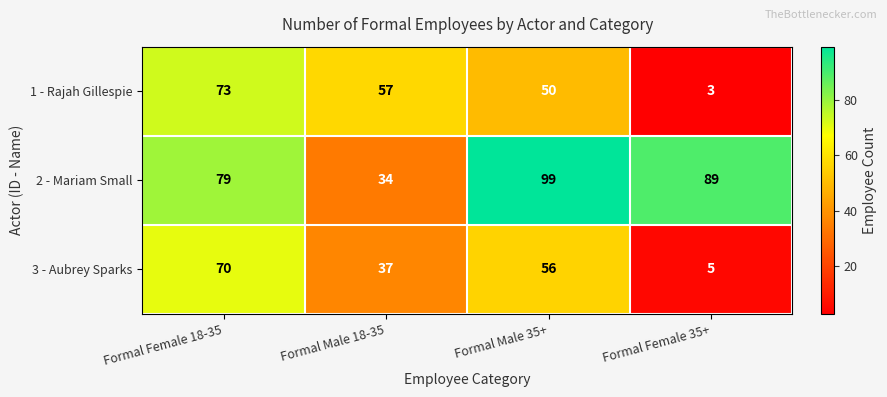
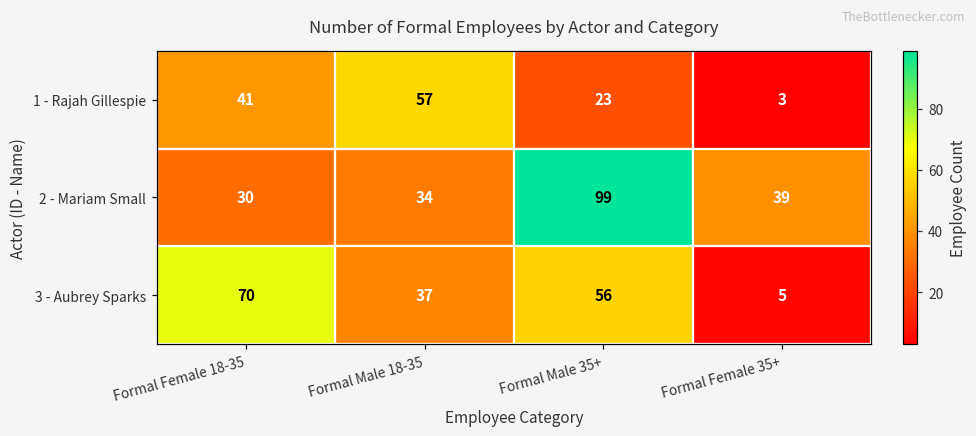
  {
    "1 - Rajah Gillespie": {
-     "Formal Female 18-35": 73,
+     "Formal Female 18-35": 41,
      "Formal Male 18-35": 57,
-     "Formal Male 35+": 50,
+     "Formal Male 35+": 23,
      "Formal Female 35+": 3
    },
    "2 - Mariam Small": {
-     "Formal Female 18-35": 79,
+     "Formal Female 18-35": 30,
      "Formal Male 18-35": 34,
      "Formal Male 35+": 99,
-     "Formal Female 35+": 89
+     "Formal Female 35+": 39
    },
    "3 - Aubrey Sparks": {
      "Formal Female 18-35": 70,
      "Formal Male 18-35": 37,
      "Formal Male 35+": 56,
      "Formal Female 35+": 5
    }
  }
